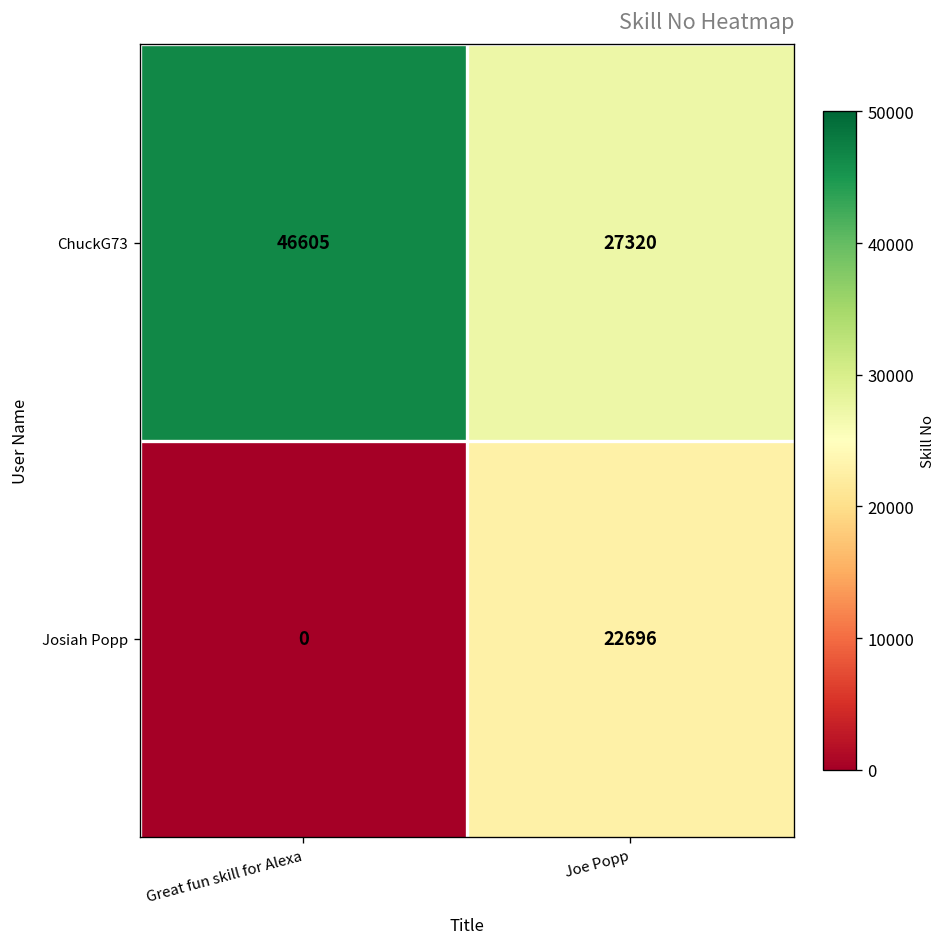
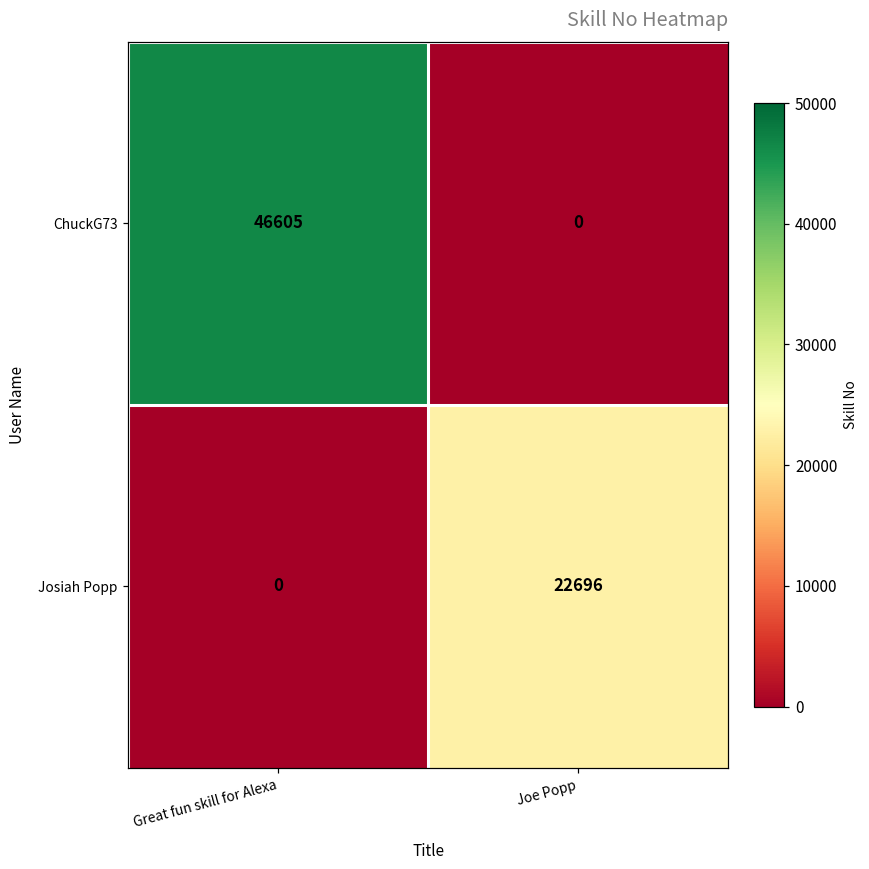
  {
    "ChuckG73": {
-     "Joe Popp": 27320
+     "Joe Popp": 0
    }
  }
